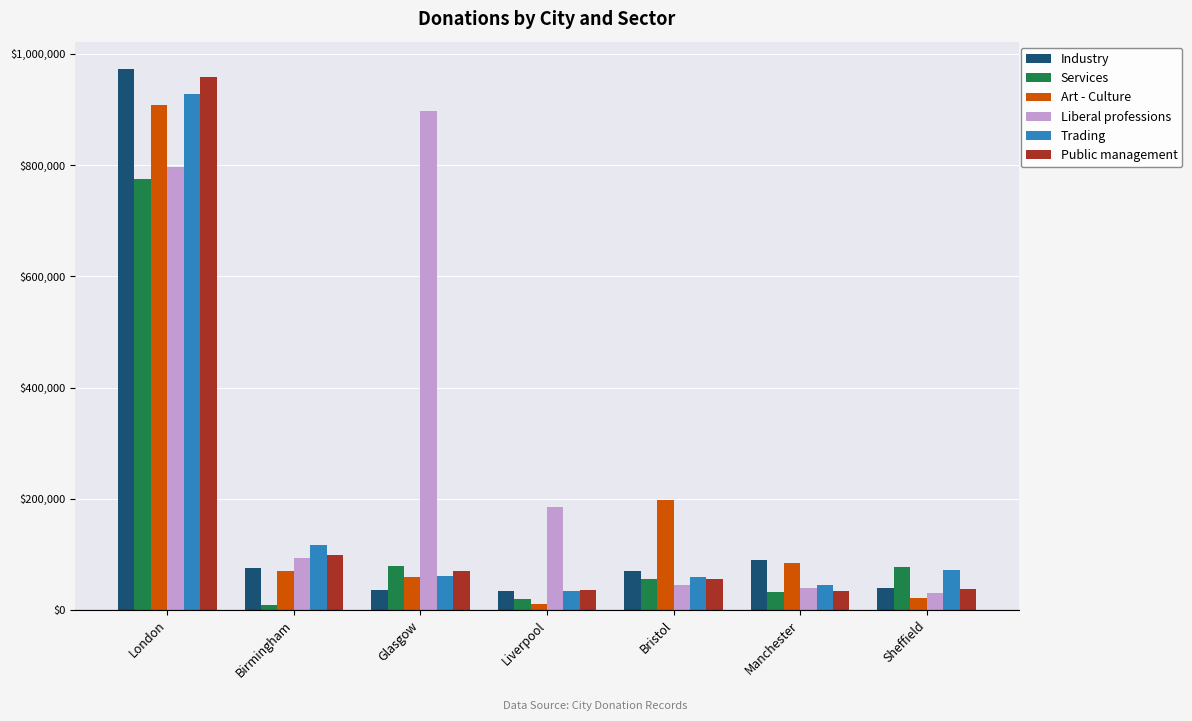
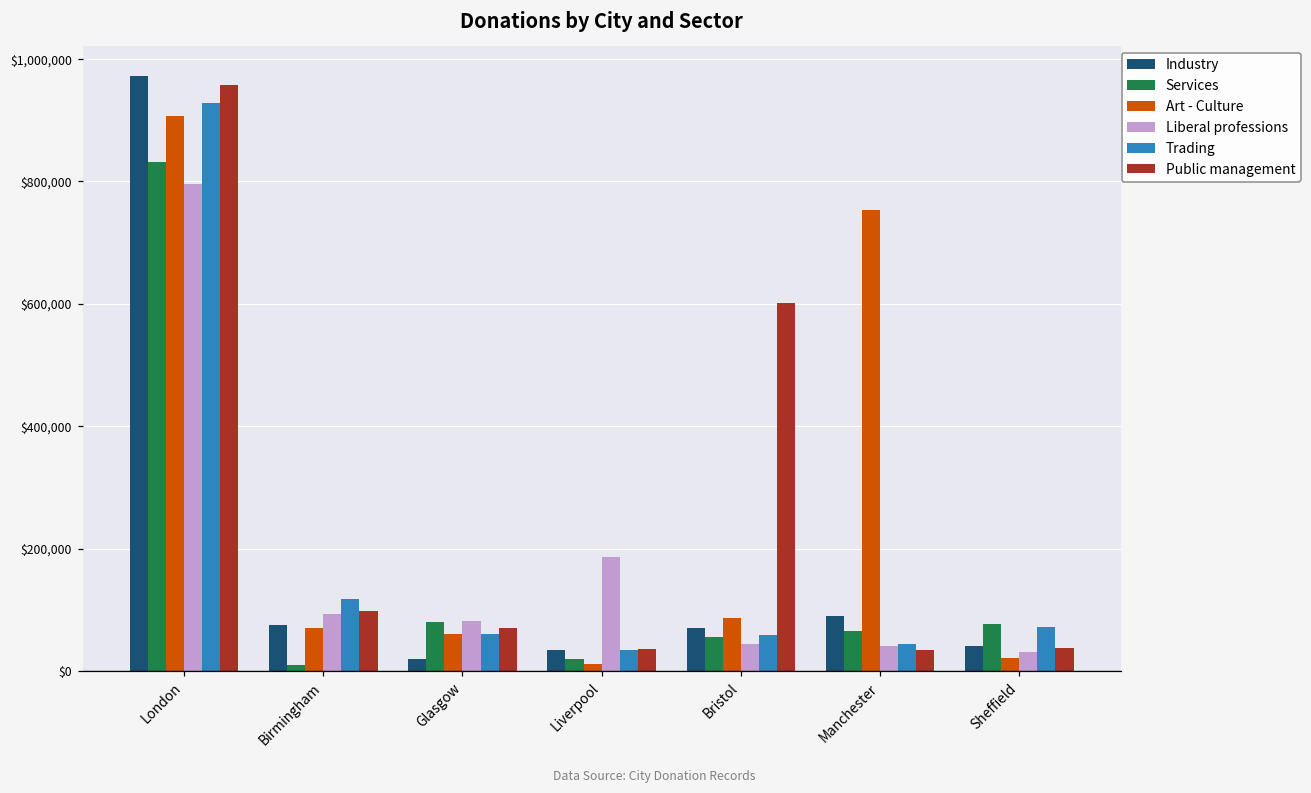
  {
    "Industry": {
      "London": "$970,000",
      "Birmingham": "$80,000",
-     "Glasgow": "$40,000",
+     "Glasgow": "$20,000",
      "Liverpool": "$30,000",
      "Bristol": "$70,000",
      "Manchester": "$90,000",
      "Sheffield": "$40,000"
    },
    "Services": {
-     "London": "$770,000",
+     "London": "$830,000",
      "Birmingham": "$10,000",
      "Glasgow": "$80,000",
      "Liverpool": "$20,000",
      "Bristol": "$60,000",
-     "Manchester": "$30,000",
+     "Manchester": "$70,000",
      "Sheffield": "$80,000"
    },
    "Art - Culture": {
      "London": "$910,000",
      "Birmingham": "$70,000",
      "Glasgow": "$60,000",
      "Liverpool": "$10,000",
-     "Bristol": "$200,000",
-     "Manchester": "$90,000",
+     "Bristol": "$90,000",
+     "Manchester": "$750,000",
      "Sheffield": "$20,000"
    },
    "Liberal professions": {
      "London": "$800,000",
      "Birmingham": "$90,000",
-     "Glasgow": "$900,000",
+     "Glasgow": "$80,000",
      "Liverpool": "$190,000",
      "Bristol": "$40,000",
      "Manchester": "$40,000",
      "Sheffield": "$30,000"
    },
    "Trading": {
      "London": "$930,000",
      "Birmingham": "$120,000",
      "Glasgow": "$60,000",
      "Liverpool": "$30,000",
      "Bristol": "$60,000",
      "Manchester": "$40,000",
      "Sheffield": "$70,000"
    },
    "Public management": {
      "London": "$960,000",
      "Birmingham": "$100,000",
      "Glasgow": "$70,000",
      "Liverpool": "$40,000",
-     "Bristol": "$50,000",
+     "Bristol": "$600,000",
      "Manchester": "$30,000",
      "Sheffield": "$40,000"
    }
  }
